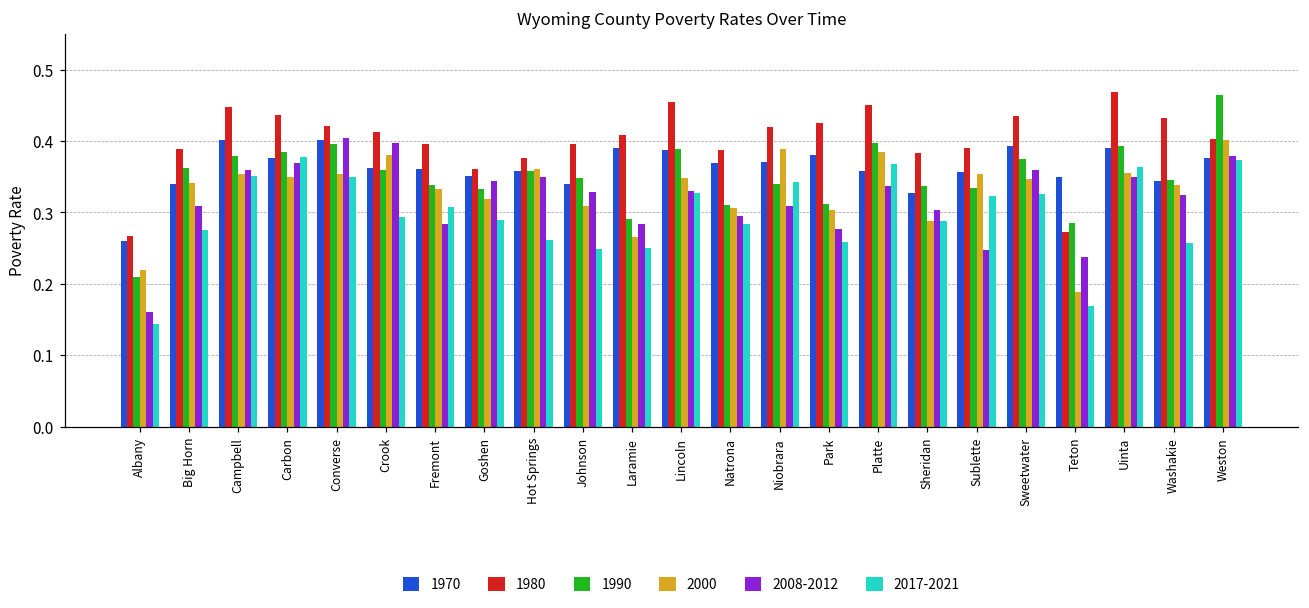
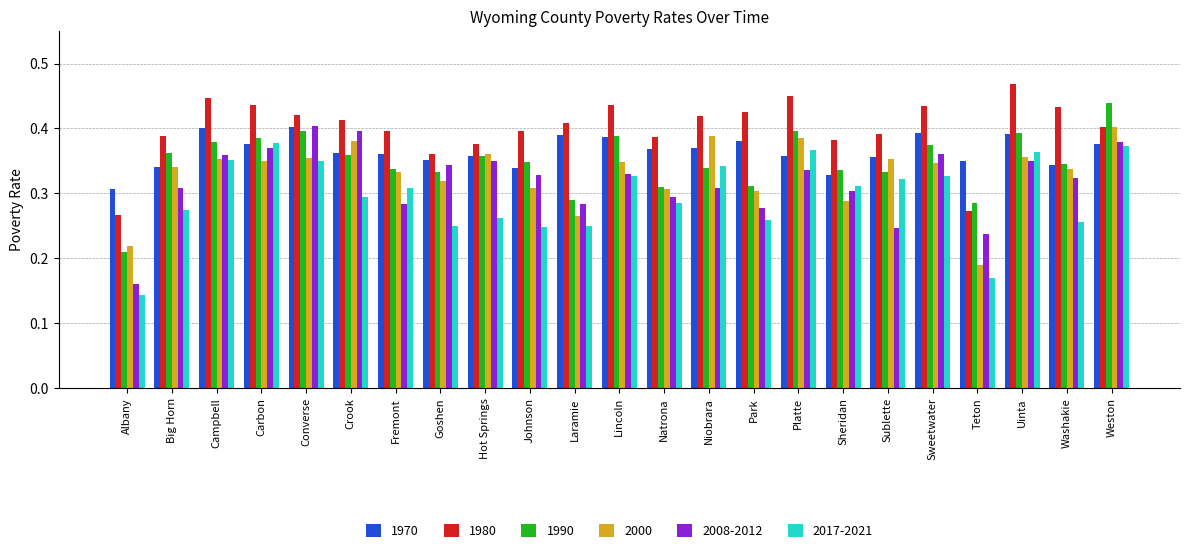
  {
    "1970": {
-     "Albany": 0.26,
+     "Albany": 0.31,
      "Big Horn": 0.34,
      "Campbell": 0.40,
      "Carbon": 0.38,
      "Converse": 0.40,
      "Crook": 0.36,
      "Fremont": 0.36,
      "Goshen": 0.35,
      "Hot Springs": 0.36,
      "Johnson": 0.34,
      "Laramie": 0.39,
      "Lincoln": 0.39,
      "Natrona": 0.37,
      "Niobrara": 0.37,
      "Park": 0.38,
      "Platte": 0.36,
      "Sheridan": 0.33,
      "Sublette": 0.36,
      "Sweetwater": 0.39,
      "Teton": 0.35,
      "Uinta": 0.39,
      "Washakie": 0.34,
      "Weston": 0.38
    },
    "1980": {
      "Albany": 0.27,
      "Big Horn": 0.39,
      "Campbell": 0.45,
      "Carbon": 0.44,
      "Converse": 0.42,
      "Crook": 0.41,
      "Fremont": 0.40,
      "Goshen": 0.36,
      "Hot Springs": 0.38,
      "Johnson": 0.40,
      "Laramie": 0.41,
-     "Lincoln": 0.45,
+     "Lincoln": 0.44,
      "Natrona": 0.39,
      "Niobrara": 0.42,
      "Park": 0.43,
      "Platte": 0.45,
      "Sheridan": 0.38,
      "Sublette": 0.39,
      "Sweetwater": 0.43,
      "Teton": 0.27,
      "Uinta": 0.47,
      "Washakie": 0.43,
      "Weston": 0.40
    },
    "1990": {
      "Albany": 0.21,
      "Big Horn": 0.36,
      "Campbell": 0.38,
      "Carbon": 0.39,
      "Converse": 0.40,
      "Crook": 0.36,
      "Fremont": 0.34,
      "Goshen": 0.33,
      "Hot Springs": 0.36,
      "Johnson": 0.35,
      "Laramie": 0.29,
      "Lincoln": 0.39,
      "Natrona": 0.31,
      "Niobrara": 0.34,
      "Park": 0.31,
      "Platte": 0.40,
      "Sheridan": 0.34,
      "Sublette": 0.33,
      "Sweetwater": 0.38,
      "Teton": 0.29,
      "Uinta": 0.39,
      "Washakie": 0.35,
-     "Weston": 0.46
+     "Weston": 0.44
    },
    "2000": {
      "Albany": 0.22,
      "Big Horn": 0.34,
      "Campbell": 0.35,
      "Carbon": 0.35,
      "Converse": 0.35,
      "Crook": 0.38,
      "Fremont": 0.33,
      "Goshen": 0.32,
      "Hot Springs": 0.36,
      "Johnson": 0.31,
      "Laramie": 0.26,
      "Lincoln": 0.35,
      "Natrona": 0.31,
      "Niobrara": 0.39,
      "Park": 0.30,
      "Platte": 0.38,
      "Sheridan": 0.29,
      "Sublette": 0.35,
      "Sweetwater": 0.35,
      "Teton": 0.19,
      "Uinta": 0.36,
      "Washakie": 0.34,
      "Weston": 0.40
    },
    "2008-2012": {
      "Albany": 0.16,
      "Big Horn": 0.31,
      "Campbell": 0.36,
      "Carbon": 0.37,
      "Converse": 0.40,
      "Crook": 0.40,
      "Fremont": 0.28,
      "Goshen": 0.34,
      "Hot Springs": 0.35,
      "Johnson": 0.33,
      "Laramie": 0.28,
      "Lincoln": 0.33,
      "Natrona": 0.29,
      "Niobrara": 0.31,
      "Park": 0.28,
      "Platte": 0.34,
      "Sheridan": 0.30,
      "Sublette": 0.25,
      "Sweetwater": 0.36,
      "Teton": 0.24,
      "Uinta": 0.35,
      "Washakie": 0.32,
      "Weston": 0.38
    },
    "2017-2021": {
      "Albany": 0.14,
      "Big Horn": 0.27,
      "Campbell": 0.35,
      "Carbon": 0.38,
      "Converse": 0.35,
      "Crook": 0.29,
      "Fremont": 0.31,
-     "Goshen": 0.29,
+     "Goshen": 0.25,
      "Hot Springs": 0.26,
      "Johnson": 0.25,
      "Laramie": 0.25,
      "Lincoln": 0.33,
      "Natrona": 0.28,
      "Niobrara": 0.34,
      "Park": 0.26,
      "Platte": 0.37,
-     "Sheridan": 0.29,
+     "Sheridan": 0.31,
      "Sublette": 0.32,
      "Sweetwater": 0.33,
      "Teton": 0.17,
      "Uinta": 0.36,
      "Washakie": 0.26,
      "Weston": 0.37
    }
  }
